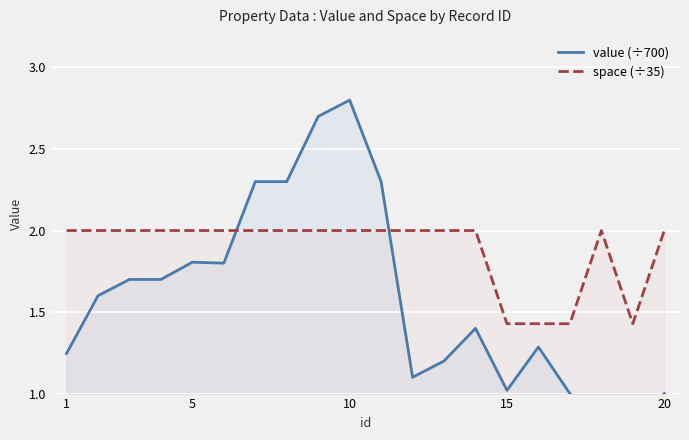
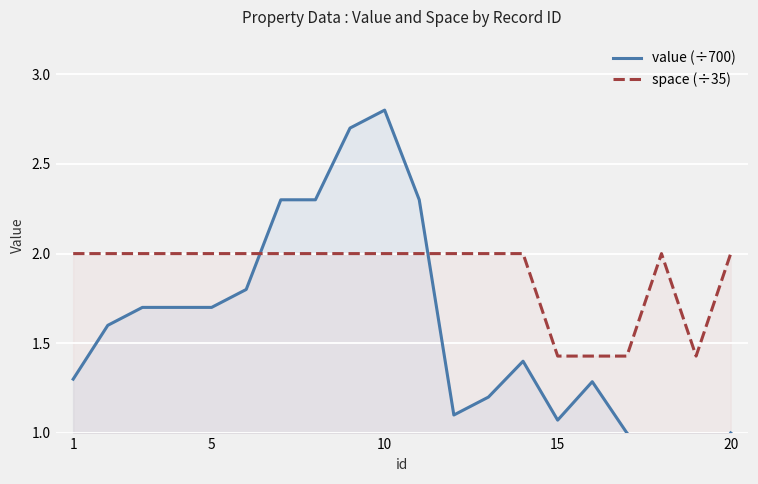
  {
    "value (÷700)": {
-     "1": 1.25,
-     "5": 1.81,
-     "15": 1.02
+     "1": 1.30,
+     "5": 1.70,
+     "15": 1.07
    },
    "space (÷35)": {
      "1": 2.00,
      "5": 2.00,
      "10": 2.00,
      "15": 1.43,
      "20": 2.00
    }
  }
